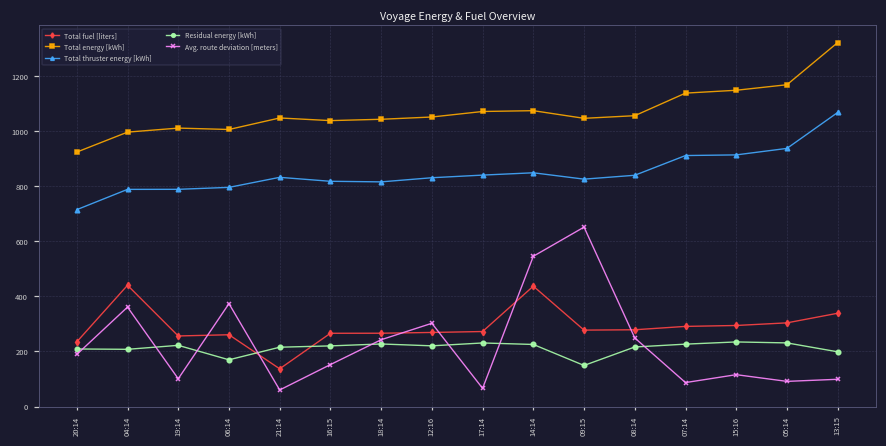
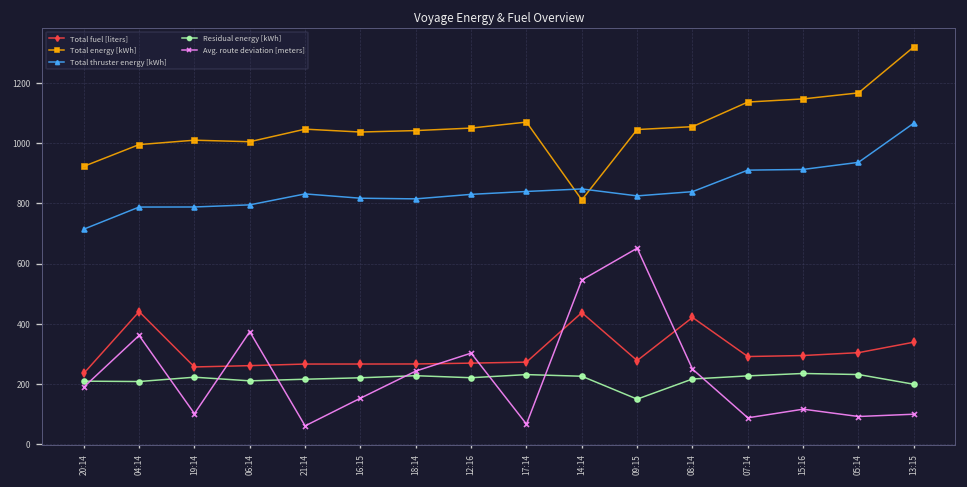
  {
    "Total fuel [liters]": {
      "20:14": 230,
      "04:14": 440,
      "19:14": 260,
      "06:14": 260,
-     "21:14": 140,
+     "21:14": 270,
      "16:15": 270,
      "18:14": 270,
      "12:16": 270,
      "17:14": 270,
      "14:14": 440,
      "09:15": 280,
-     "08:14": 280,
+     "08:14": 420,
      "07:14": 290,
      "15:16": 290,
      "05:14": 300,
      "13:15": 340
    },
    "Total energy [kWh]": {
      "20:14": 920,
      "04:14": 1000,
      "19:14": 1010,
      "06:14": 1010,
      "21:14": 1050,
      "16:15": 1040,
      "18:14": 1040,
      "12:16": 1050,
      "17:14": 1070,
-     "14:14": 1070,
+     "14:14": 810,
      "09:15": 1050,
      "08:14": 1060,
      "07:14": 1140,
      "15:16": 1150,
      "05:14": 1170,
      "13:15": 1320
    },
    "Total thruster energy [kWh]": {
      "20:14": 710,
      "04:14": 790,
      "19:14": 790,
      "06:14": 800,
      "21:14": 830,
      "16:15": 820,
      "18:14": 820,
      "12:16": 830,
      "17:14": 840,
      "14:14": 850,
      "09:15": 830,
      "08:14": 840,
      "07:14": 910,
      "15:16": 910,
      "05:14": 940,
      "13:15": 1070
    },
    "Residual energy [kWh]": {
      "20:14": 210,
      "04:14": 210,
      "19:14": 220,
-     "06:14": 170,
+     "06:14": 210,
      "21:14": 220,
      "16:15": 220,
      "18:14": 230,
      "12:16": 220,
      "17:14": 230,
      "14:14": 230,
      "09:15": 150,
      "08:14": 220,
      "07:14": 230,
      "15:16": 230,
      "05:14": 230,
      "13:15": 200
    },
    "Avg. route deviation [meters]": {
      "20:14": 190,
      "04:14": 360,
      "19:14": 100,
      "06:14": 370,
      "21:14": 60,
      "16:15": 150,
      "18:14": 240,
      "12:16": 300,
      "17:14": 70,
      "14:14": 550,
      "09:15": 650,
      "08:14": 250,
      "07:14": 90,
      "15:16": 120,
      "05:14": 90,
      "13:15": 100
    }
  }
